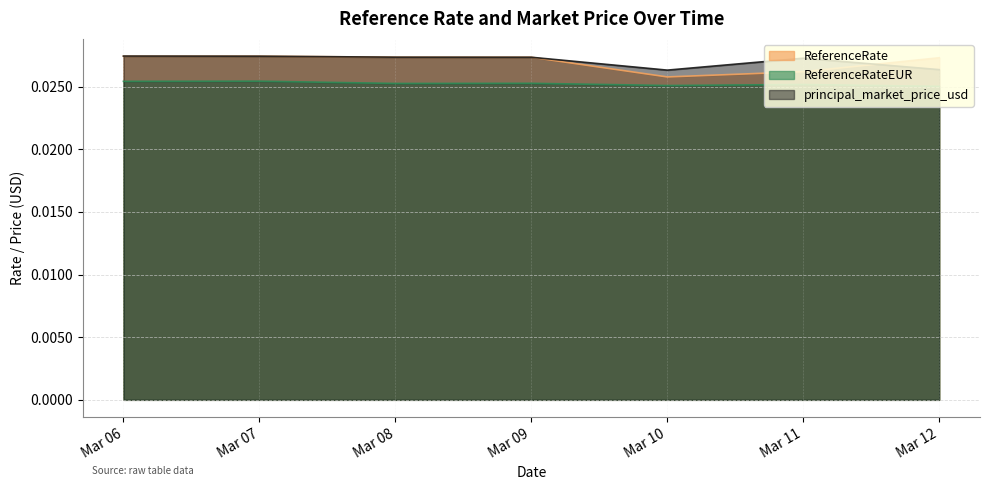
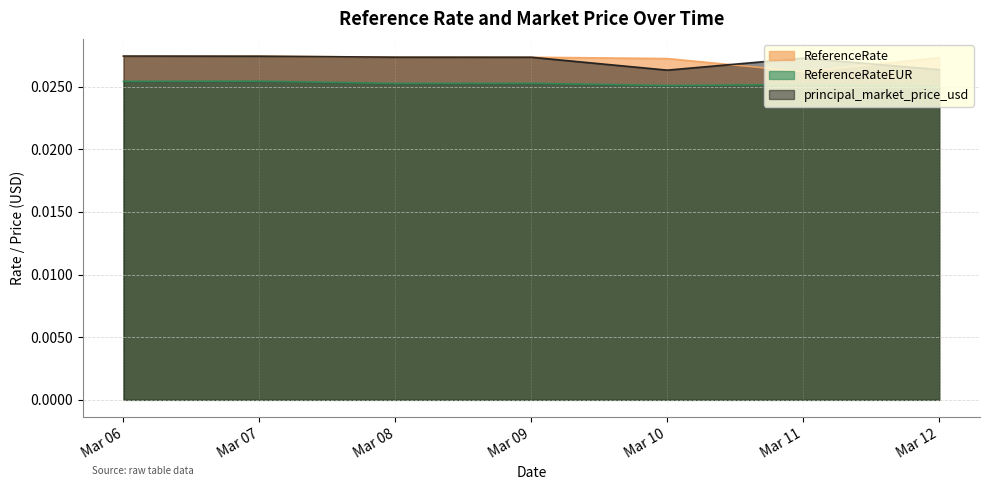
  {
    "ReferenceRate": {
-     "Mar 10": 0.0258
+     "Mar 10": 0.0272
    },
    "ReferenceRateEUR": {
      "Mar 06": 0.0254,
      "Mar 07": 0.0254,
      "Mar 08": 0.0252,
      "Mar 09": 0.0253,
      "Mar 10": 0.0251
    },
    "principal_market_price_usd": {
      "Mar 10": 0.0263
    }
  }
